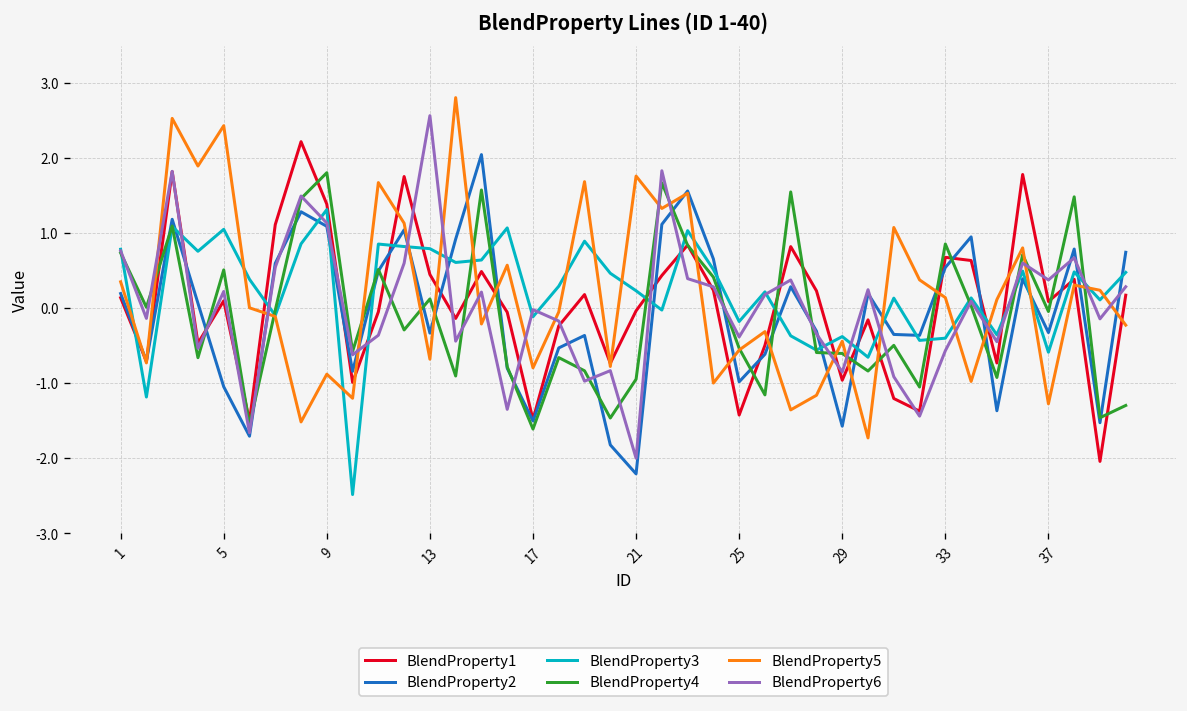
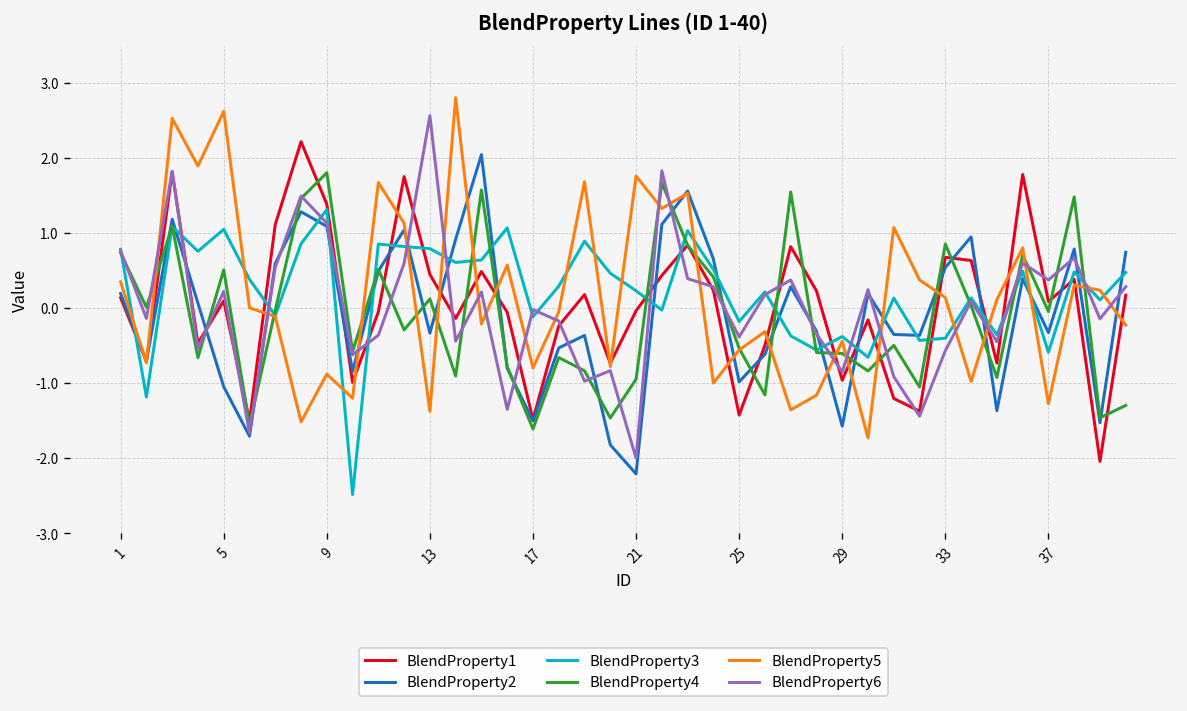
  {
    "BlendProperty1": {
      "1": 0.1,
      "5": 0.1,
      "9": 1.4,
      "13": 0.4,
      "21": 0.0,
      "25": -1.4,
      "29": -1.0,
      "33": 0.7,
      "37": 0.1
    },
    "BlendProperty2": {
      "1": 0.2,
      "5": -1.0,
      "9": 1.1,
      "13": -0.3,
      "21": -2.2,
      "25": -1.0,
      "29": -1.6,
      "33": 0.5,
      "37": -0.3
    },
    "BlendProperty3": {
      "5": 1.1,
      "9": 1.3,
      "13": 0.8,
      "17": -0.1,
      "21": 0.2,
      "25": -0.2,
      "29": -0.4,
      "33": -0.4,
      "37": -0.6
    },
    "BlendProperty4": {
      "5": 0.5,
      "9": 1.8,
      "13": 0.1,
      "17": -1.6,
      "21": -0.9,
      "29": -0.6,
      "33": 0.9,
      "37": 0.0
    },
    "BlendProperty5": {
      "1": 0.4,
-     "5": 2.4,
+     "5": 2.6,
      "9": -0.9,
-     "13": -0.7,
+     "13": -1.4,
      "17": -0.8,
      "21": 1.8,
      "29": -0.4,
      "33": 0.1,
      "37": -1.3
    },
    "BlendProperty6": {
      "5": 0.2,
      "9": 1.1,
      "13": 2.6,
      "17": 0.0,
      "21": -2.0,
      "25": -0.4,
      "29": -0.8,
      "33": -0.6,
      "37": 0.4
    }
  }
